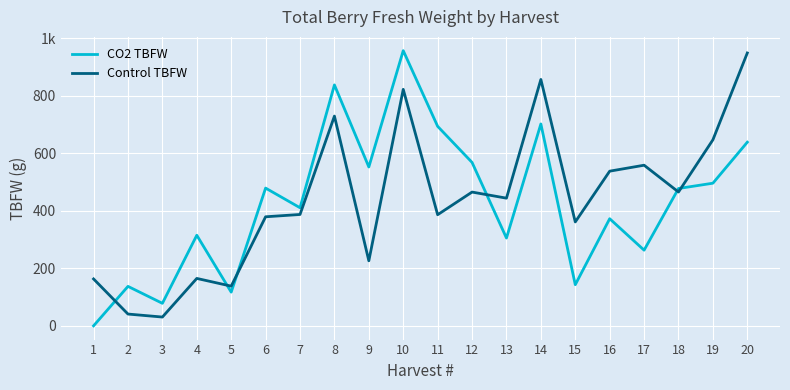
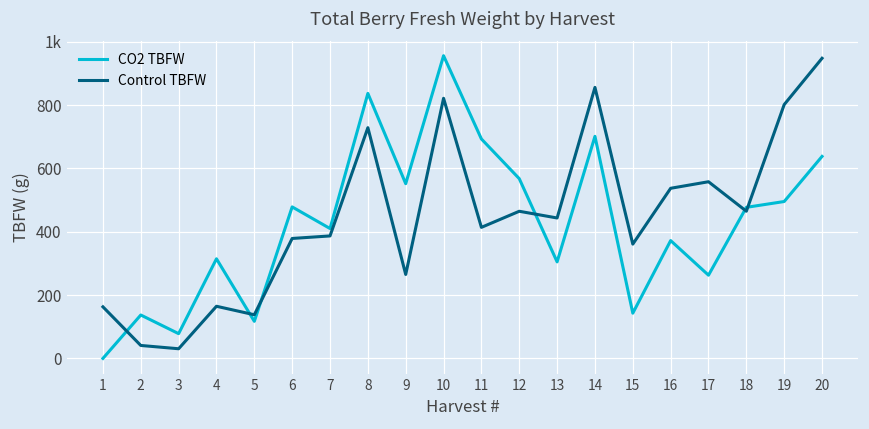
  {
    "CO2 TBFW": {
      "1": 0,
      "2": 140,
      "3": 80,
      "4": 310,
      "5": 120,
      "6": 480,
      "7": 410,
      "8": 840,
      "9": 550,
      "10": 960,
      "11": 690,
      "12": 570,
      "13": 310,
      "14": 700,
      "15": 140,
      "16": 370,
      "17": 260,
      "18": 480,
      "19": 500,
      "20": 640
    },
    "Control TBFW": {
      "1": 160,
      "2": 40,
      "3": 30,
      "4": 160,
      "5": 140,
      "6": 380,
      "7": 390,
      "8": 730,
-     "9": 230,
+     "9": 270,
      "10": 820,
-     "11": 390,
+     "11": 410,
      "12": 460,
      "13": 440,
      "14": 860,
      "15": 360,
      "16": 540,
      "17": 560,
      "18": 470,
-     "19": 650,
+     "19": 800,
      "20": 950
    }
  }
